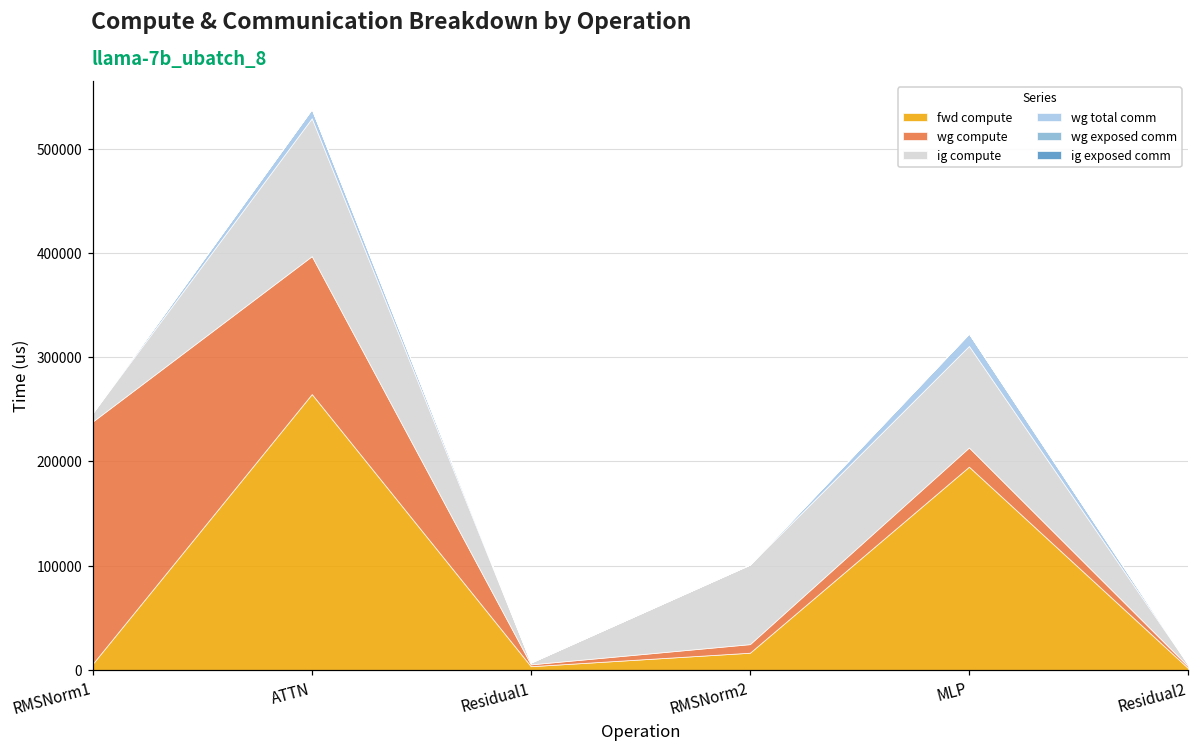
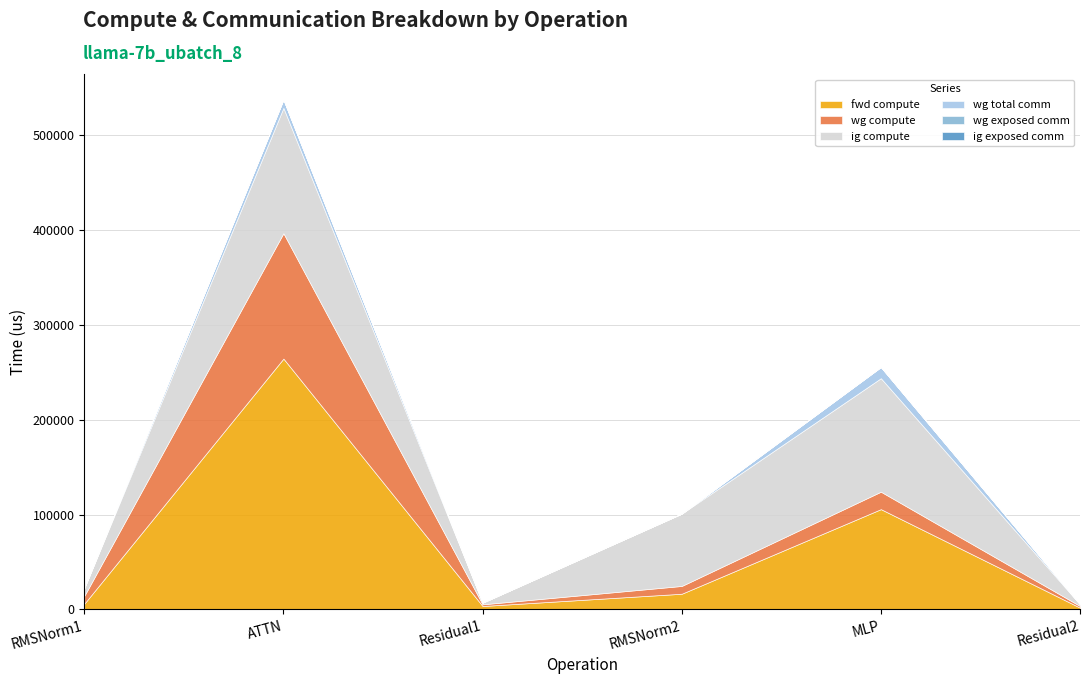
  {
    "fwd compute": {
      "RMSNorm1": 10000,
      "ATTN": 260000,
      "RMSNorm2": 20000,
-     "MLP": 190000
+     "MLP": 110000
    },
    "wg compute": {
-     "RMSNorm1": 230000,
+     "RMSNorm1": 10000,
      "ATTN": 130000,
      "RMSNorm2": 10000,
      "MLP": 20000
    },
    "ig compute": {
      "ATTN": 130000,
-     "MLP": 100000
+     "MLP": 120000
    }
  }
